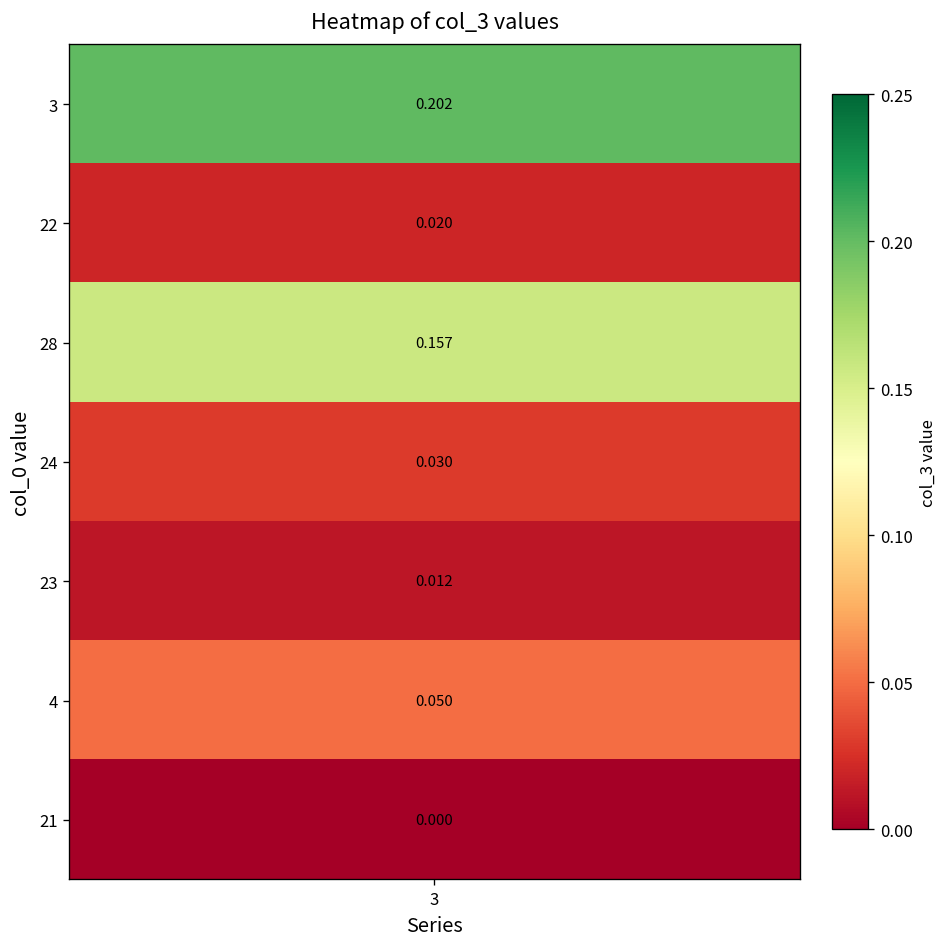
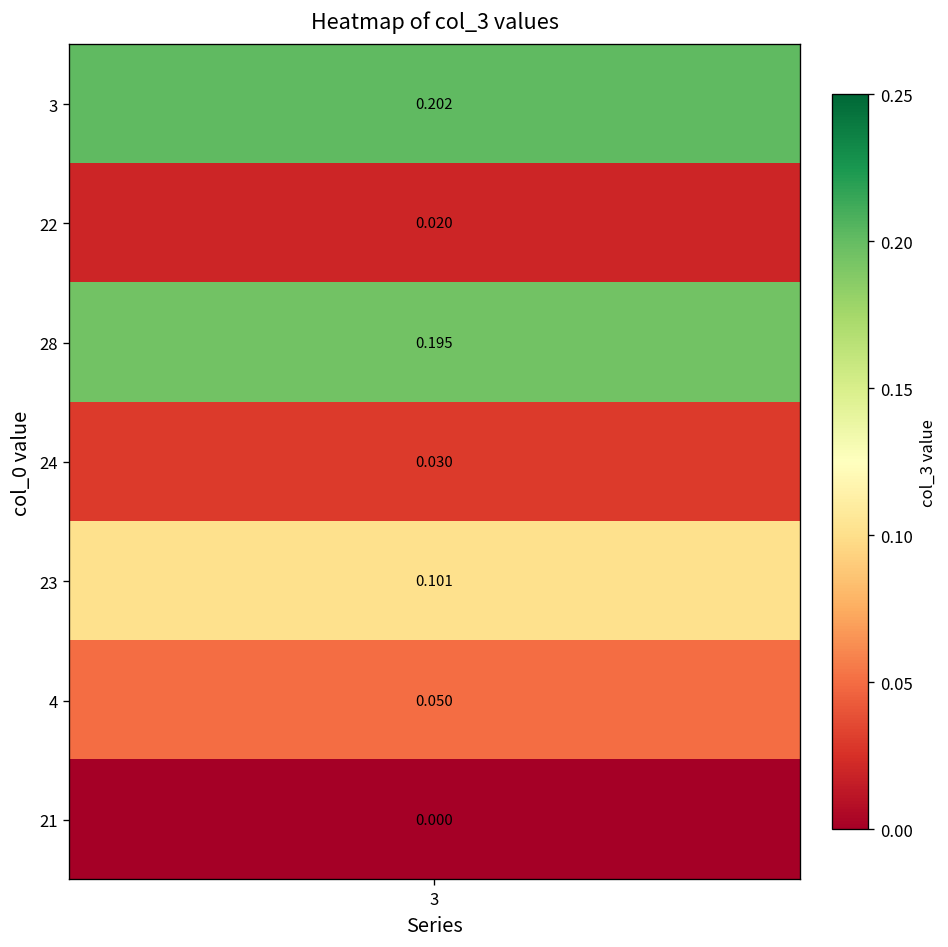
  {
    "3": {
      "3": 0.202
    },
    "22": {
      "3": 0.020
    },
    "28": {
-     "3": 0.157
+     "3": 0.195
    },
    "24": {
      "3": 0.030
    },
    "23": {
-     "3": 0.012
+     "3": 0.101
    },
    "4": {
      "3": 0.050
    },
    "21": {
      "3": 0.000
    }
  }
